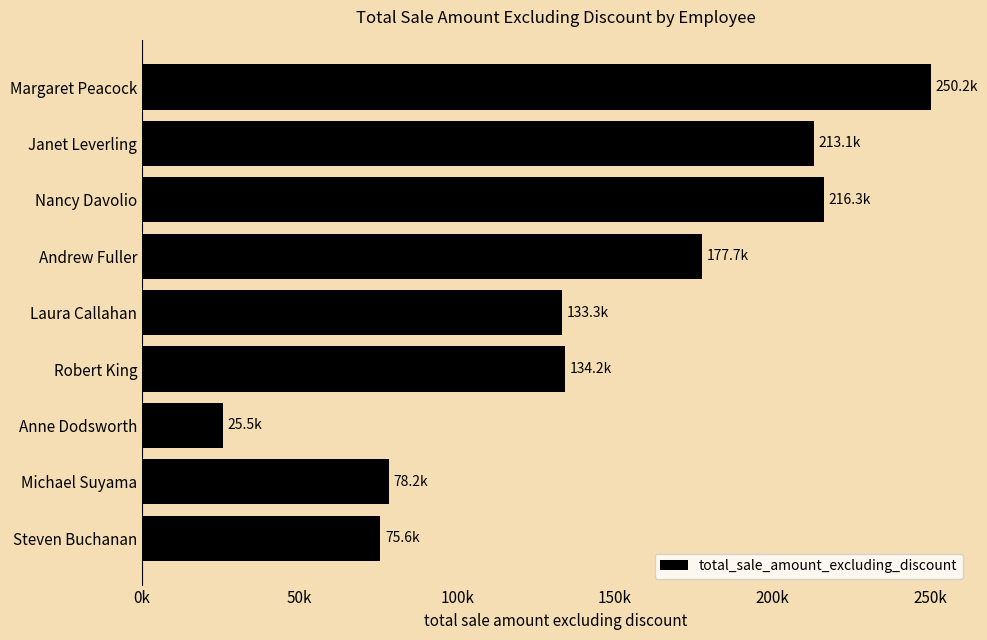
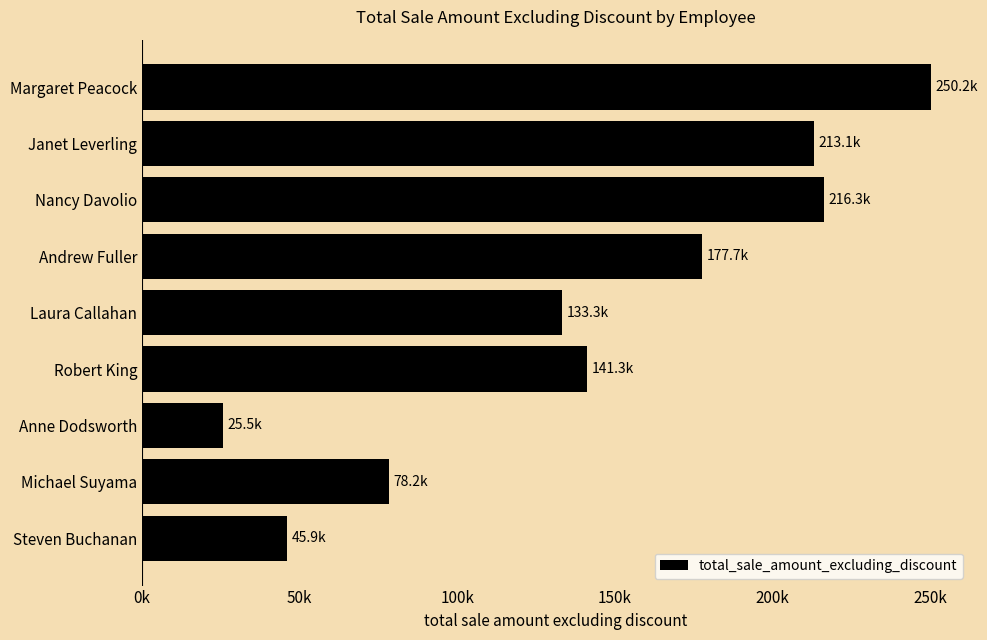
  {
    "Margaret Peacock": "250.2k",
    "Janet Leverling": "213.1k",
    "Nancy Davolio": "216.3k",
    "Andrew Fuller": "177.7k",
    "Laura Callahan": "133.3k",
-   "Robert King": "134.2k",
+   "Robert King": "141.3k",
    "Anne Dodsworth": "25.5k",
    "Michael Suyama": "78.2k",
-   "Steven Buchanan": "75.6k"
+   "Steven Buchanan": "45.9k"
  }
